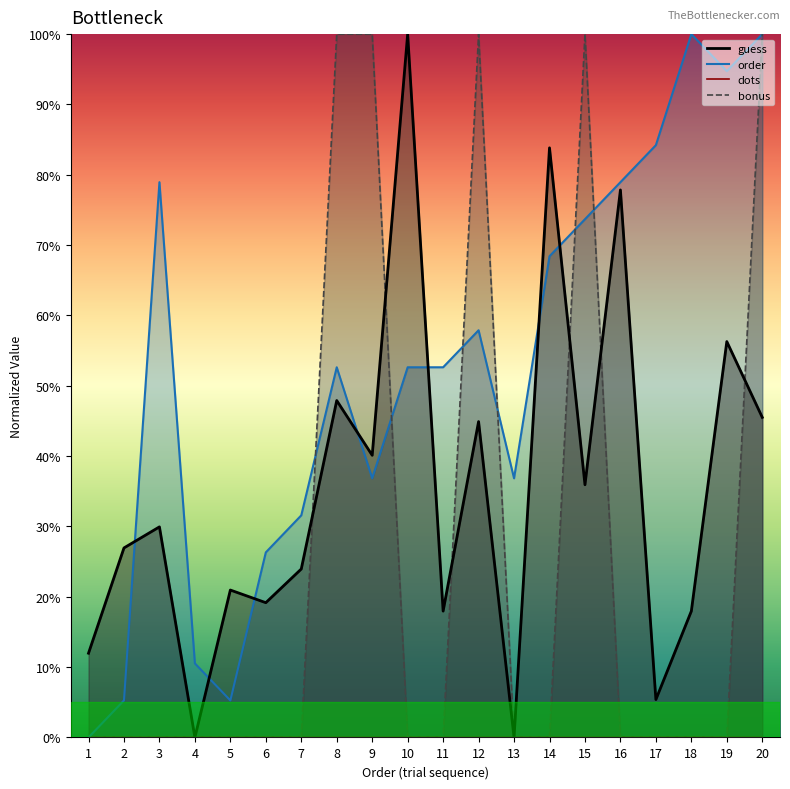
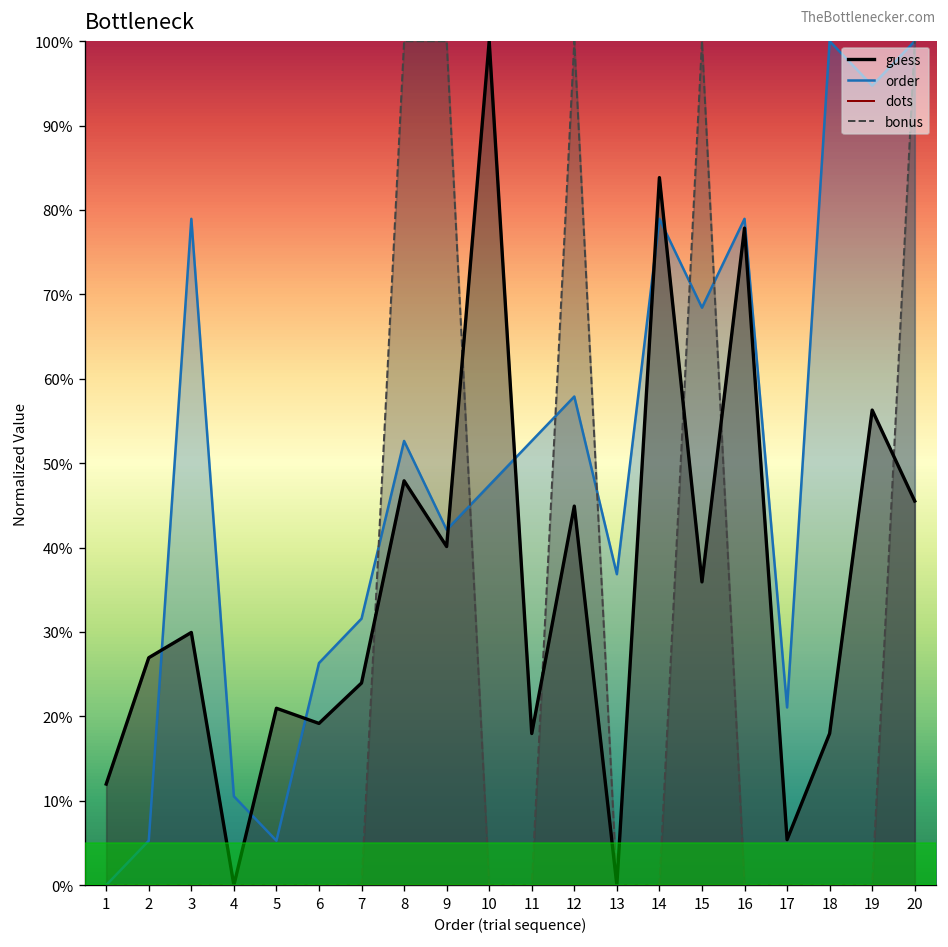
  {
    "order": {
      "2": "5%",
      "3": "79%",
      "4": "11%",
      "5": "5%",
      "6": "26%",
      "7": "32%",
      "8": "53%",
-     "9": "37%",
-     "10": "53%",
+     "9": "42%",
+     "10": "47%",
      "11": "53%",
      "12": "58%",
      "13": "37%",
-     "14": "68%",
-     "15": "74%",
+     "14": "79%",
+     "15": "68%",
      "16": "79%",
-     "17": "84%",
+     "17": "21%",
      "18": "100%"
    }
  }
